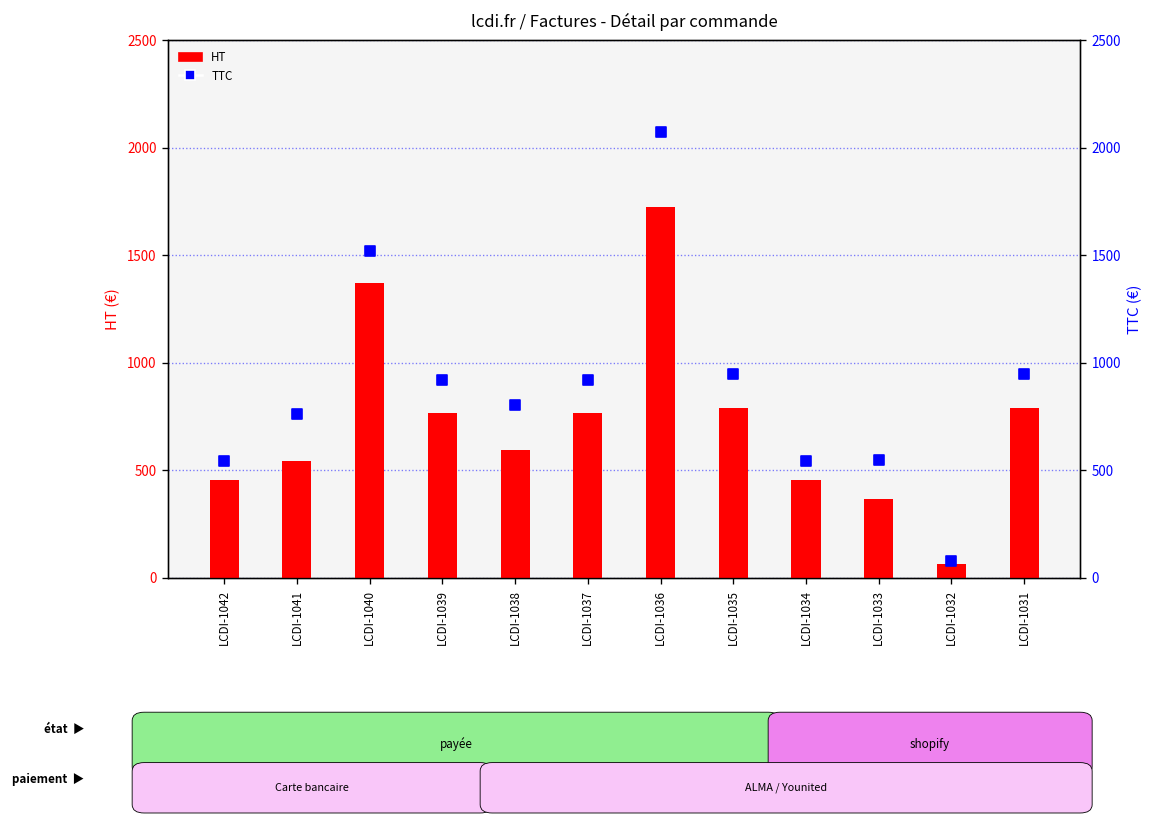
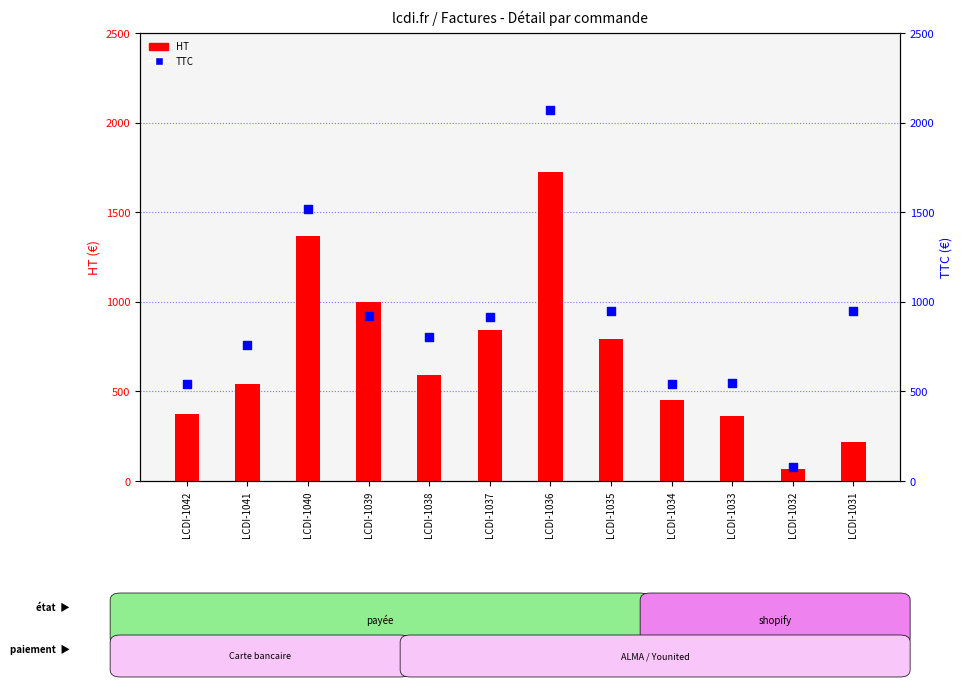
  {
    "HT": {
-     "LCDI-1042": 450,
+     "LCDI-1042": 370,
      "LCDI-1041": 540,
      "LCDI-1040": 1370,
-     "LCDI-1039": 770,
+     "LCDI-1039": 1000,
      "LCDI-1038": 590,
-     "LCDI-1037": 760,
+     "LCDI-1037": 840,
      "LCDI-1036": 1730,
      "LCDI-1035": 790,
      "LCDI-1034": 450,
      "LCDI-1033": 360,
      "LCDI-1032": 70,
-     "LCDI-1031": 790
+     "LCDI-1031": 220
    }
  }
